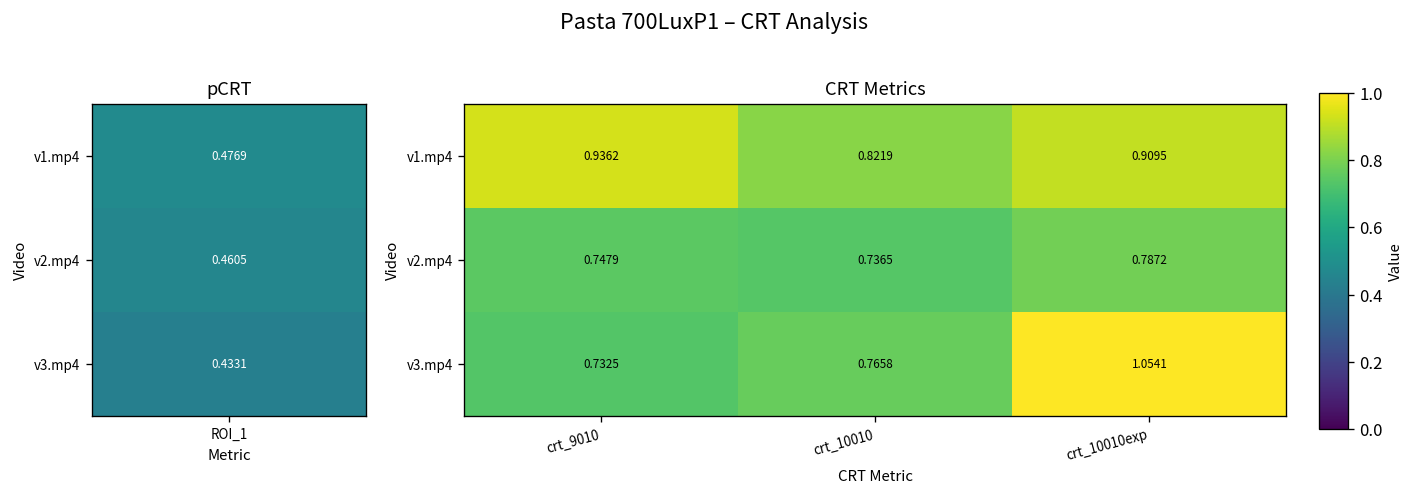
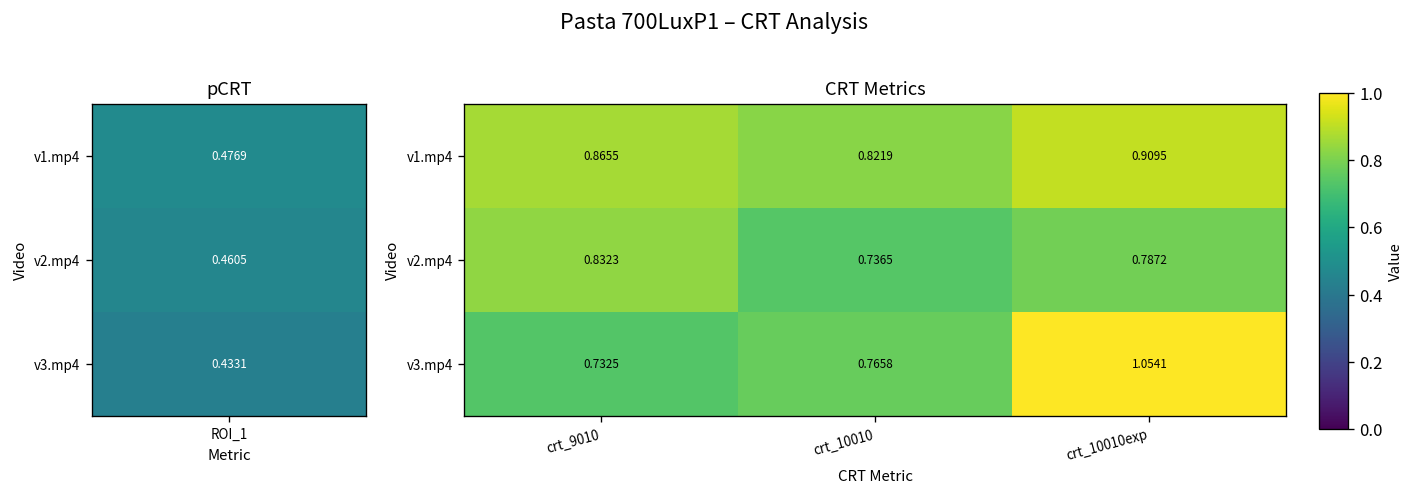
  {
    "pCRT": {
      "v1.mp4": {
        "ROI_1": 0.4769
      },
      "v2.mp4": {
        "ROI_1": 0.4605
      },
      "v3.mp4": {
        "ROI_1": 0.4331
      }
    },
    "CRT Metrics": {
      "v1.mp4": {
-       "crt_9010": 0.9362,
+       "crt_9010": 0.8655,
        "crt_10010": 0.8219,
        "crt_10010exp": 0.9095
      },
      "v2.mp4": {
-       "crt_9010": 0.7479,
+       "crt_9010": 0.8323,
        "crt_10010": 0.7365,
        "crt_10010exp": 0.7872
      },
      "v3.mp4": {
        "crt_9010": 0.7325,
        "crt_10010": 0.7658,
        "crt_10010exp": 1.0541
      }
    }
  }
